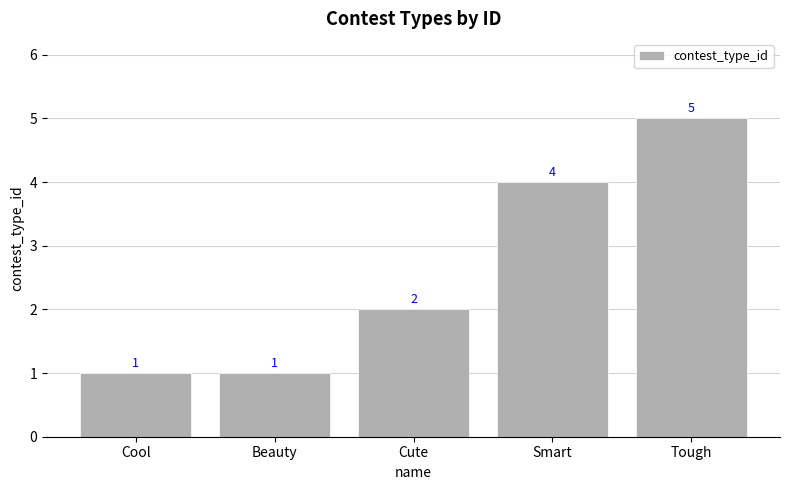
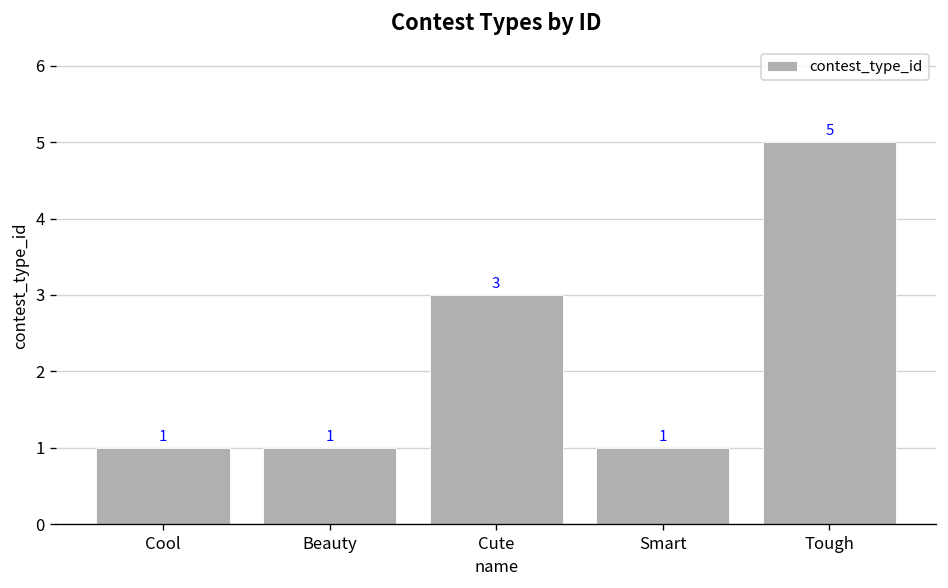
  {
    "Cool": 1,
    "Beauty": 1,
-   "Cute": 2,
-   "Smart": 4,
+   "Cute": 3,
+   "Smart": 1,
    "Tough": 5
  }
